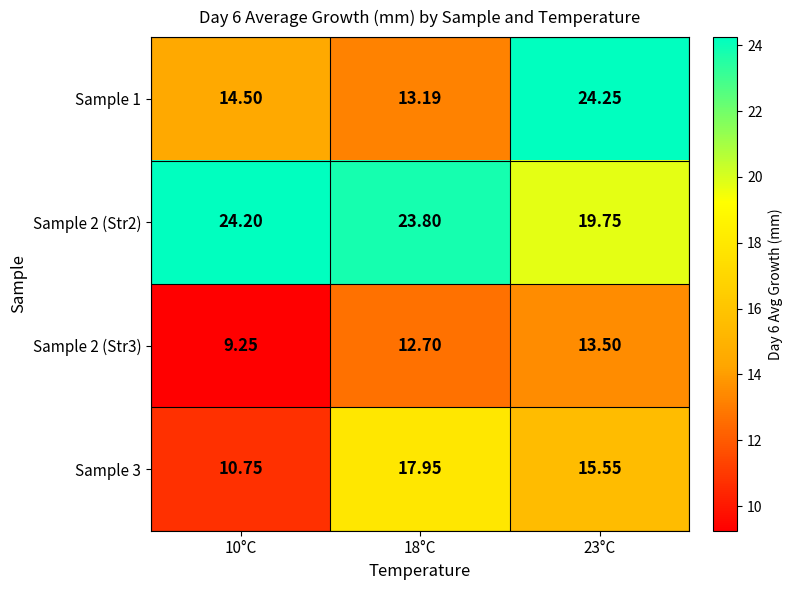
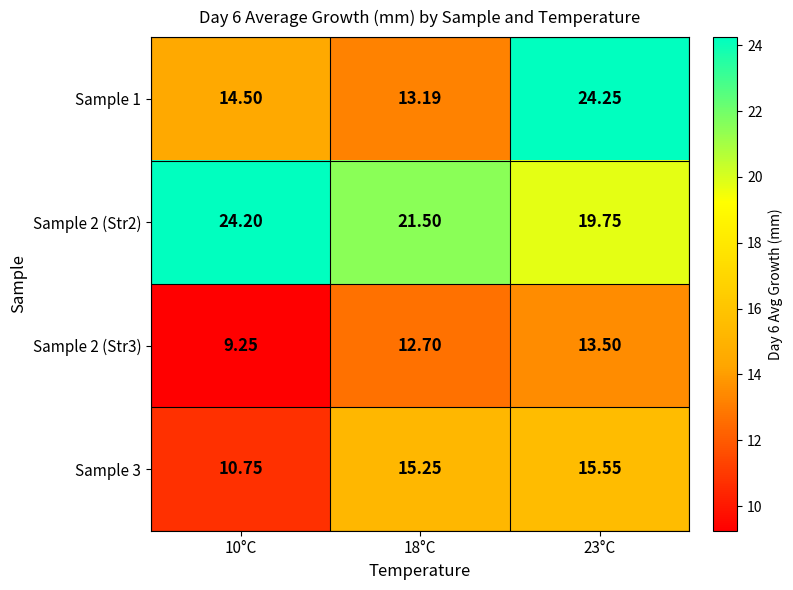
  {
    "Sample 1": {
      "10°C": 14.50,
      "18°C": 13.19,
      "23°C": 24.25
    },
    "Sample 2 (Str2)": {
      "10°C": 24.20,
-     "18°C": 23.80,
+     "18°C": 21.50,
      "23°C": 19.75
    },
    "Sample 2 (Str3)": {
      "10°C": 9.25,
      "18°C": 12.70,
      "23°C": 13.50
    },
    "Sample 3": {
      "10°C": 10.75,
-     "18°C": 17.95,
+     "18°C": 15.25,
      "23°C": 15.55
    }
  }
